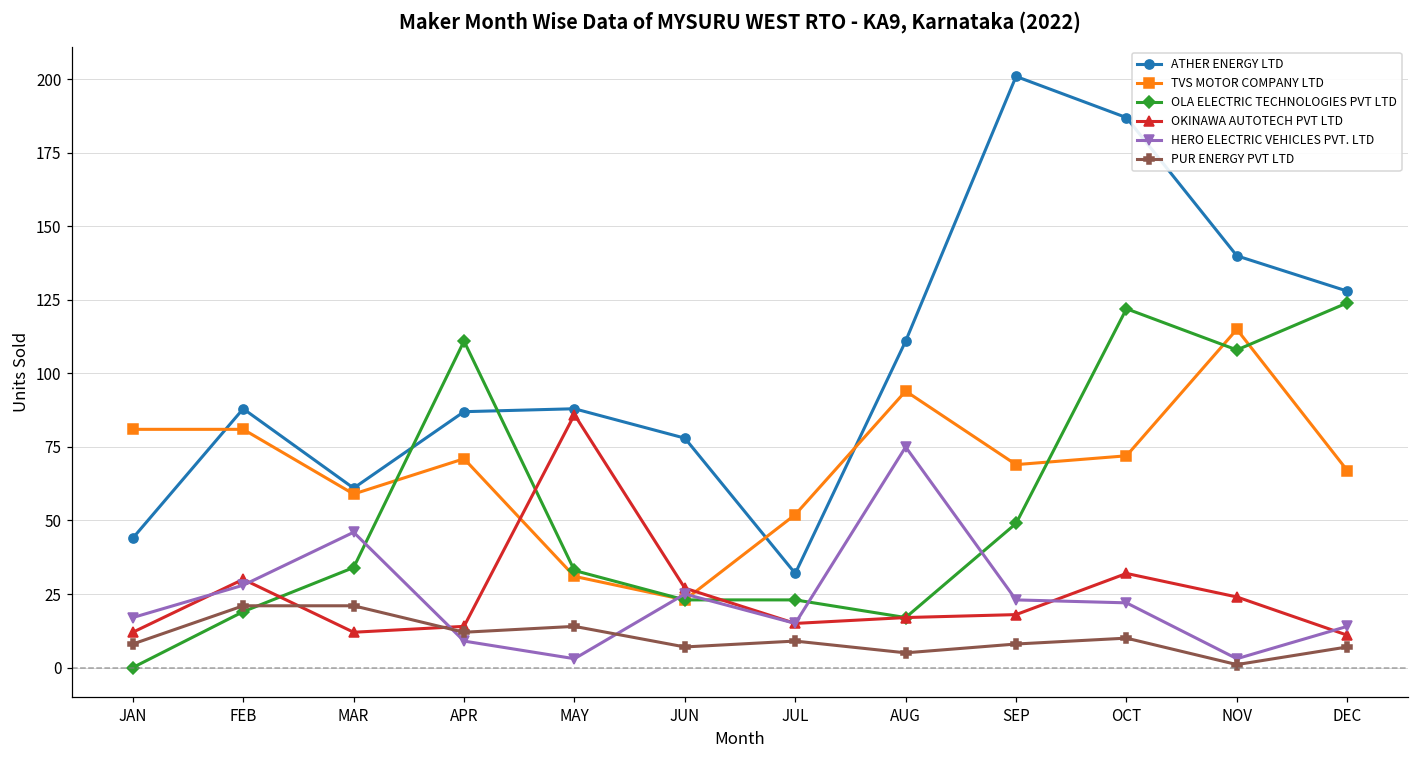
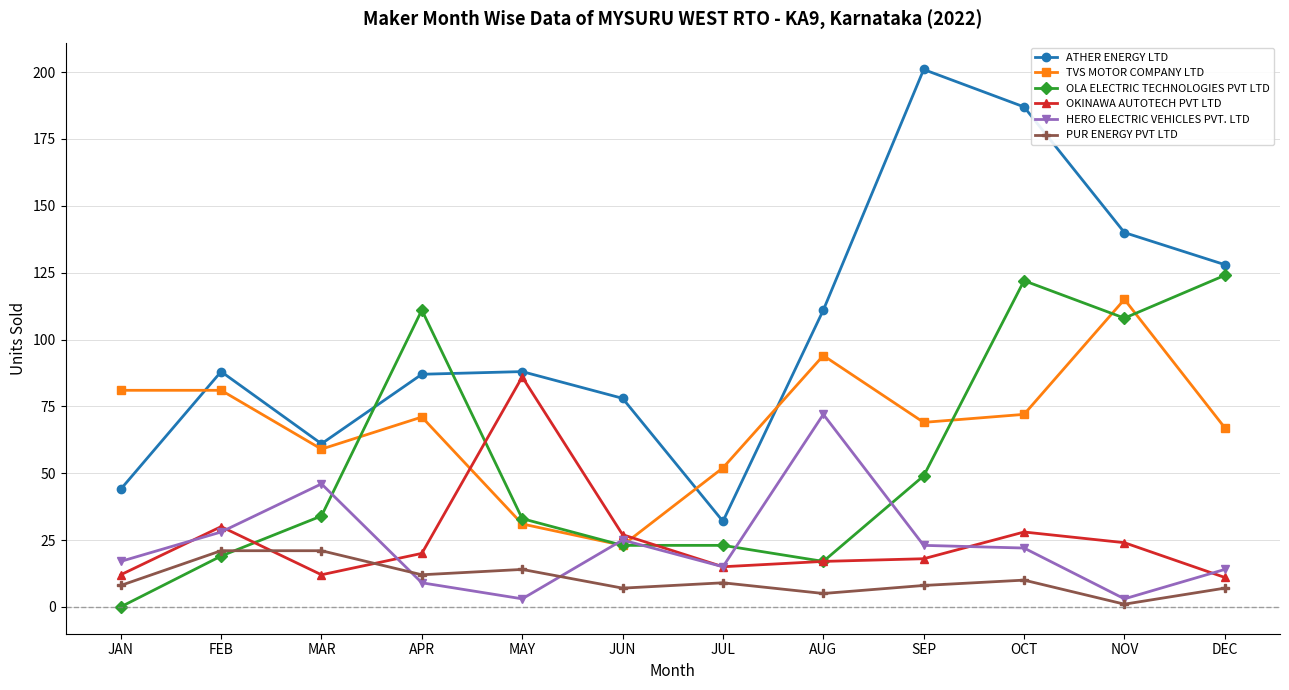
  {
    "ATHER ENERGY LTD": {
      "JAN": 44,
      "FEB": 88,
      "MAR": 61,
      "APR": 87,
      "MAY": 88,
      "JUN": 78,
      "JUL": 32,
      "AUG": 111,
      "SEP": 201,
      "OCT": 187,
      "NOV": 140,
      "DEC": 128
    },
    "TVS MOTOR COMPANY LTD": {
      "JAN": 81,
      "FEB": 81,
      "MAR": 59,
      "APR": 71,
      "MAY": 31,
      "JUL": 52,
      "AUG": 94,
      "SEP": 69,
      "OCT": 72,
      "NOV": 115,
      "DEC": 67
    },
    "OLA ELECTRIC TECHNOLOGIES PVT LTD": {
      "JAN": 0,
      "FEB": 19,
      "MAR": 34,
      "APR": 111,
      "MAY": 33,
      "JUL": 23,
      "SEP": 49,
      "OCT": 122,
      "NOV": 108,
      "DEC": 124
    },
    "OKINAWA AUTOTECH PVT LTD": {
      "JAN": 12,
      "FEB": 30,
      "MAR": 12,
-     "APR": 14,
+     "APR": 20,
      "MAY": 86,
      "JUN": 27,
      "SEP": 18,
-     "OCT": 32,
+     "OCT": 28,
      "NOV": 24,
      "DEC": 11
    },
    "HERO ELECTRIC VEHICLES PVT. LTD": {
      "JAN": 17,
      "FEB": 28,
      "MAR": 46,
      "APR": 9,
      "MAY": 3,
      "JUN": 25,
-     "AUG": 75,
+     "AUG": 72,
      "SEP": 23,
      "OCT": 22,
      "NOV": 3,
      "DEC": 14
    },
    "PUR ENERGY PVT LTD": {
      "JAN": 8,
      "FEB": 21,
      "MAR": 21,
      "APR": 12,
      "MAY": 14,
      "JUN": 7,
      "JUL": 9,
      "AUG": 5,
      "SEP": 8,
      "OCT": 10,
      "NOV": 1,
      "DEC": 7
    }
  }
